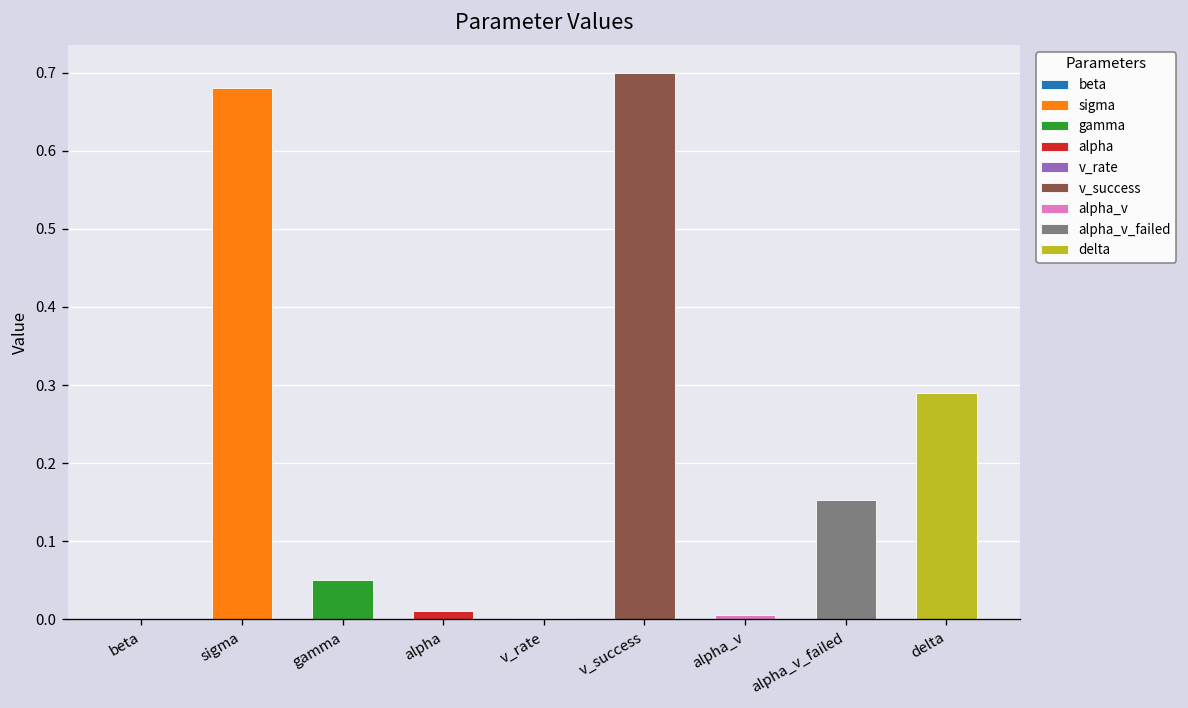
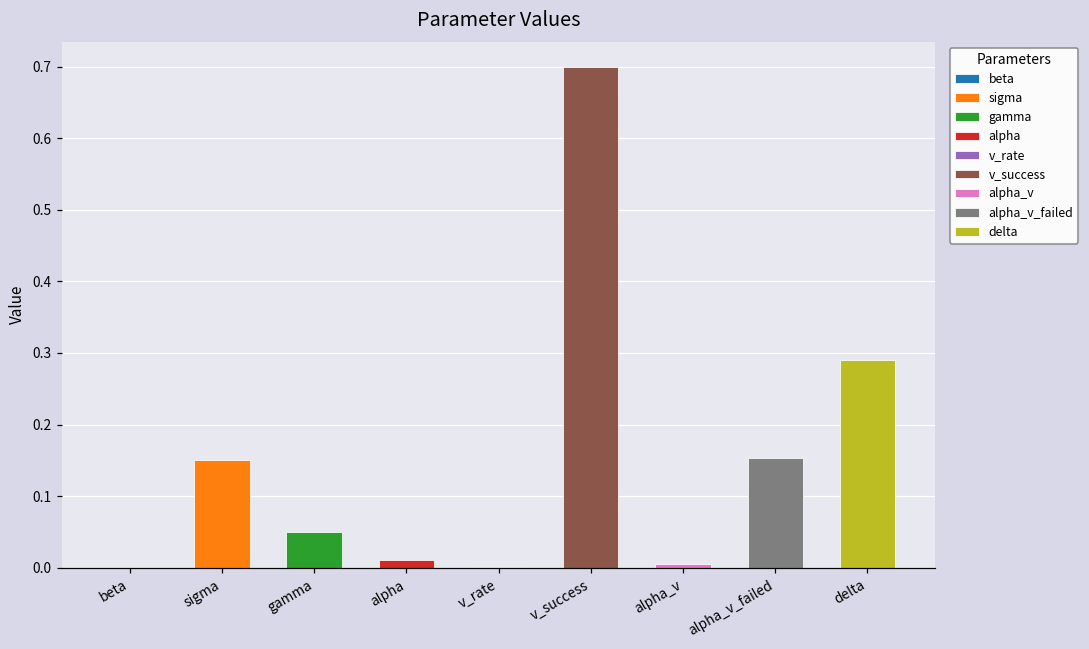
  {
-   "sigma": 0.68,
+   "sigma": 0.15,
    "gamma": 0.05,
    "alpha": 0.01,
    "v_success": 0.70,
    "alpha_v": 0.01,
    "alpha_v_failed": 0.15,
    "delta": 0.29
  }
